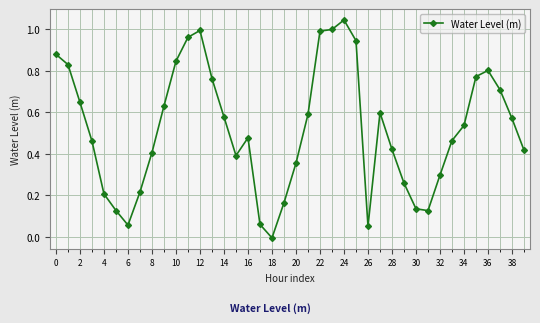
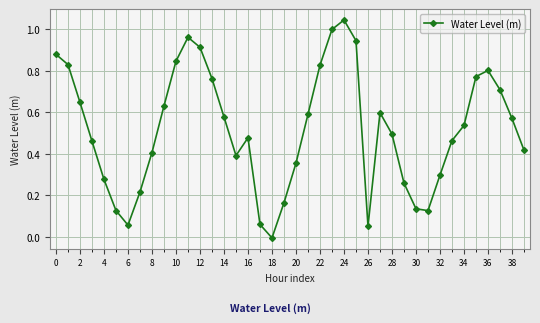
  {
    "0": 0.88,
    "2": 0.65,
-   "4": 0.21,
+   "4": 0.28,
    "6": 0.06,
    "8": 0.41,
    "10": 0.85,
-   "12": 0.99,
+   "12": 0.91,
    "14": 0.58,
    "16": 0.48,
    "18": 0.00,
    "20": 0.36,
-   "22": 0.99,
+   "22": 0.83,
    "24": 1.04,
    "26": 0.05,
-   "28": 0.42,
+   "28": 0.50,
    "30": 0.14,
    "32": 0.30,
    "34": 0.54,
    "36": 0.80,
    "38": 0.57
  }
